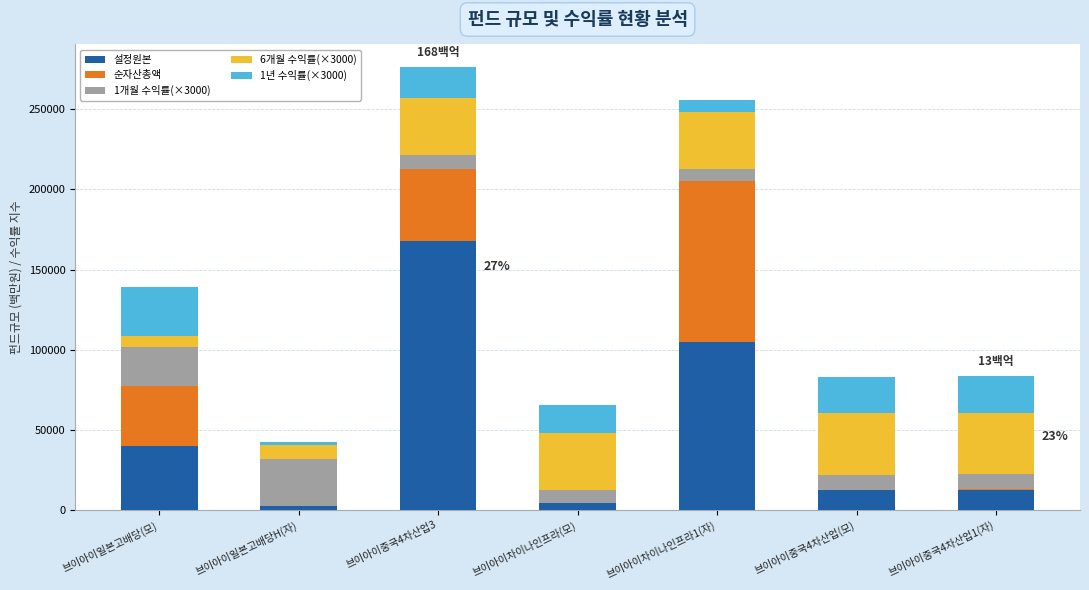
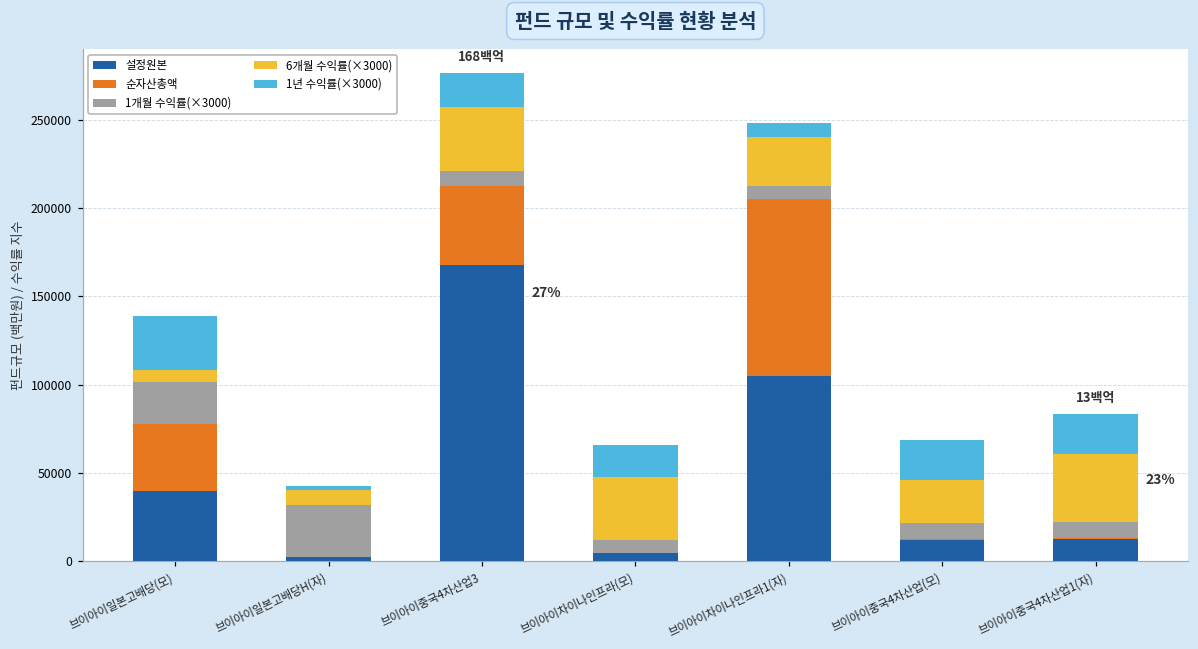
  {
    "설정원본": {
      "브이아이일본고배당(모)": 40000,
      "브이아이일본고배당H(자)": 2000,
      "브이아이중국4차산업3": 168000,
      "브이아이차이나인프라(모)": 4000,
      "브이아이차이나인프라1(자)": 105000,
      "브이아이중국4차산업(모)": 12000,
      "브이아이중국4차산업1(자)": 13000
    },
    "순자산총액": {
      "브이아이일본고배당(모)": 38000,
      "브이아이중국4차산업3": 45000,
      "브이아이차이나인프라1(자)": 100000
    },
    "1개월 수익률(×3000)": {
      "브이아이일본고배당(모)": 24000,
      "브이아이일본고배당H(자)": 29000,
      "브이아이중국4차산업3": 9000,
      "브이아이차이나인프라(모)": 8000,
      "브이아이차이나인프라1(자)": 7000,
      "브이아이중국4차산업(모)": 9000,
      "브이아이중국4차산업1(자)": 9000
    },
    "6개월 수익률(×3000)": {
      "브이아이일본고배당(모)": 7000,
      "브이아이일본고배당H(자)": 9000,
      "브이아이중국4차산업3": 36000,
      "브이아이차이나인프라(모)": 36000,
-     "브이아이차이나인프라1(자)": 35000,
-     "브이아이중국4차산업(모)": 39000,
+     "브이아이차이나인프라1(자)": 28000,
+     "브이아이중국4차산업(모)": 24000,
      "브이아이중국4차산업1(자)": 39000
    },
    "1년 수익률(×3000)": {
      "브이아이일본고배당(모)": 31000,
      "브이아이일본고배당H(자)": 2000,
      "브이아이차이나인프라(모)": 18000,
      "브이아이차이나인프라1(자)": 8000,
      "브이아이중국4차산업(모)": 23000
    }
  }
